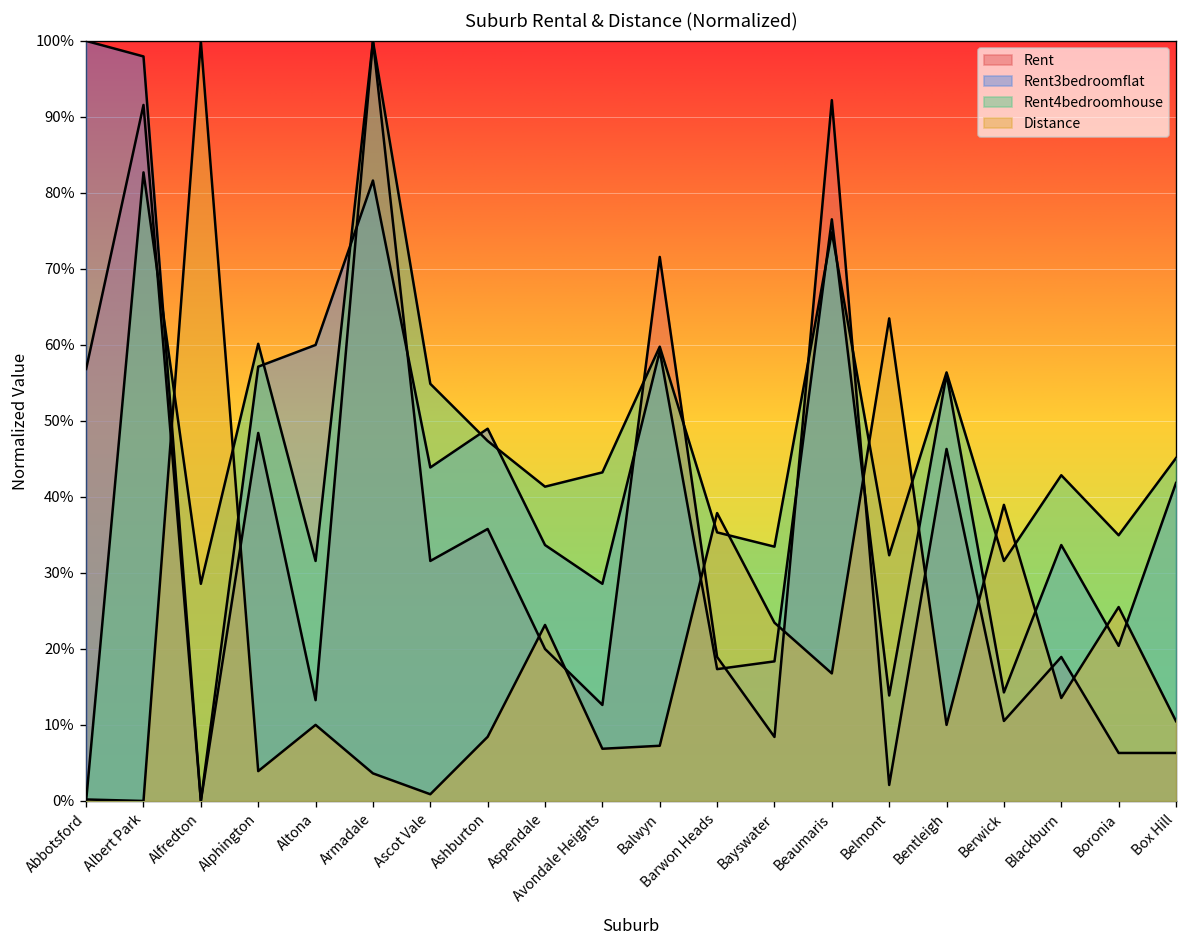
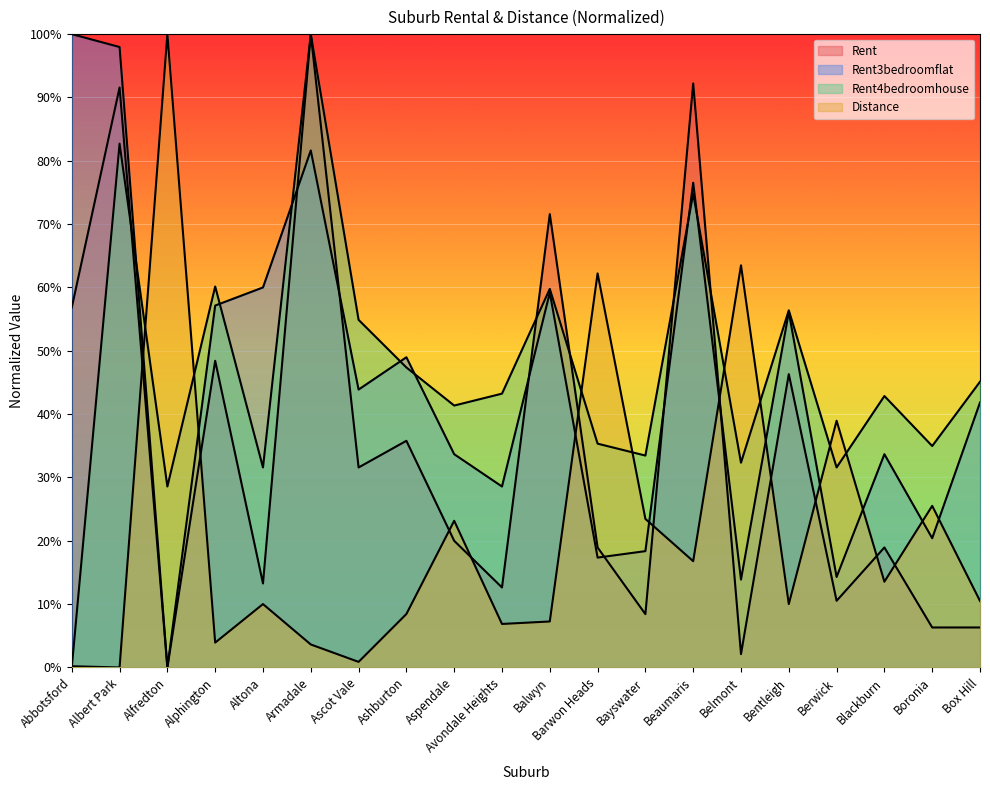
  {
    "Rent": {
      "Abbotsford": "57%",
      "Albert Park": "92%",
      "Alphington": "48%",
      "Altona": "13%",
      "Ascot Vale": "32%",
      "Ashburton": "36%",
      "Aspendale": "20%",
      "Avondale Heights": "13%",
      "Balwyn": "72%",
      "Barwon Heads": "19%",
      "Bayswater": "8%",
      "Beaumaris": "92%",
      "Belmont": "2%",
      "Bentleigh": "46%",
      "Berwick": "11%",
      "Blackburn": "19%",
      "Boronia": "6%",
      "Box Hill": "6%"
    },
    "Rent3bedroomflat": {
      "Abbotsford": "100%",
      "Albert Park": "98%",
      "Alphington": "57%",
      "Altona": "60%",
      "Armadale": "82%",
      "Ascot Vale": "44%",
      "Ashburton": "49%",
      "Aspendale": "34%",
      "Avondale Heights": "29%",
      "Balwyn": "59%",
      "Barwon Heads": "17%",
      "Bayswater": "18%",
      "Beaumaris": "77%",
      "Belmont": "14%",
      "Berwick": "14%",
      "Blackburn": "34%",
      "Boronia": "20%",
      "Box Hill": "42%"
    },
    "Rent4bedroomhouse": {
      "Albert Park": "83%",
      "Alfredton": "29%",
      "Alphington": "60%",
      "Altona": "32%",
      "Ascot Vale": "55%",
      "Ashburton": "47%",
      "Aspendale": "41%",
      "Avondale Heights": "43%",
      "Balwyn": "60%",
      "Barwon Heads": "35%",
      "Bayswater": "33%",
      "Beaumaris": "75%",
      "Belmont": "32%",
      "Berwick": "32%",
      "Blackburn": "43%",
      "Boronia": "35%",
      "Box Hill": "45%"
    },
    "Distance": {
      "Albert Park": "0%",
      "Alfredton": "100%",
      "Alphington": "4%",
      "Altona": "10%",
      "Armadale": "4%",
      "Ascot Vale": "1%",
      "Ashburton": "8%",
      "Aspendale": "23%",
      "Avondale Heights": "7%",
      "Balwyn": "7%",
-     "Barwon Heads": "38%",
+     "Barwon Heads": "62%",
      "Bayswater": "23%",
      "Beaumaris": "17%",
      "Belmont": "63%",
      "Bentleigh": "10%",
      "Berwick": "39%",
      "Blackburn": "14%",
      "Boronia": "26%",
      "Box Hill": "11%"
    }
  }
